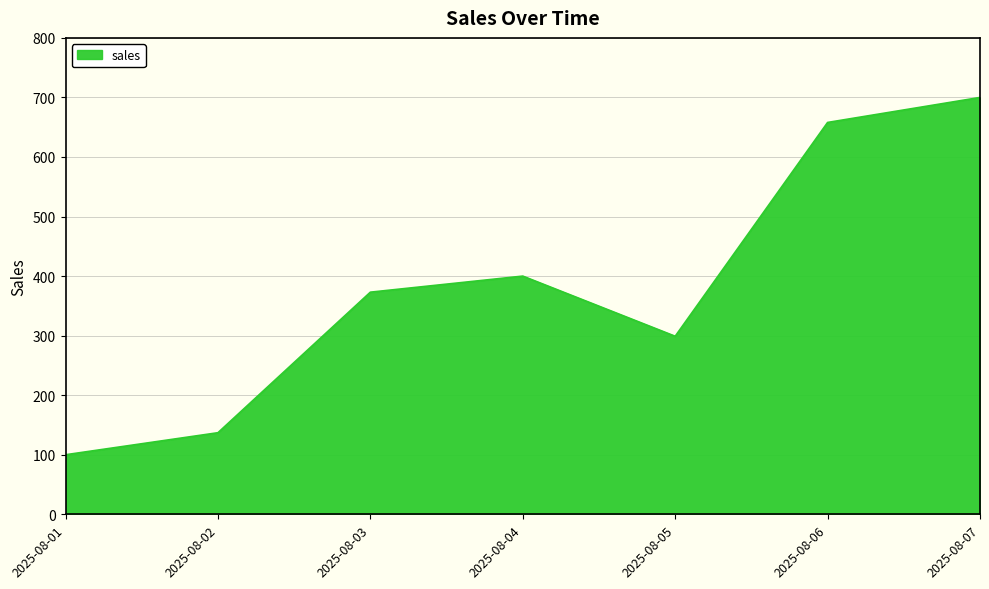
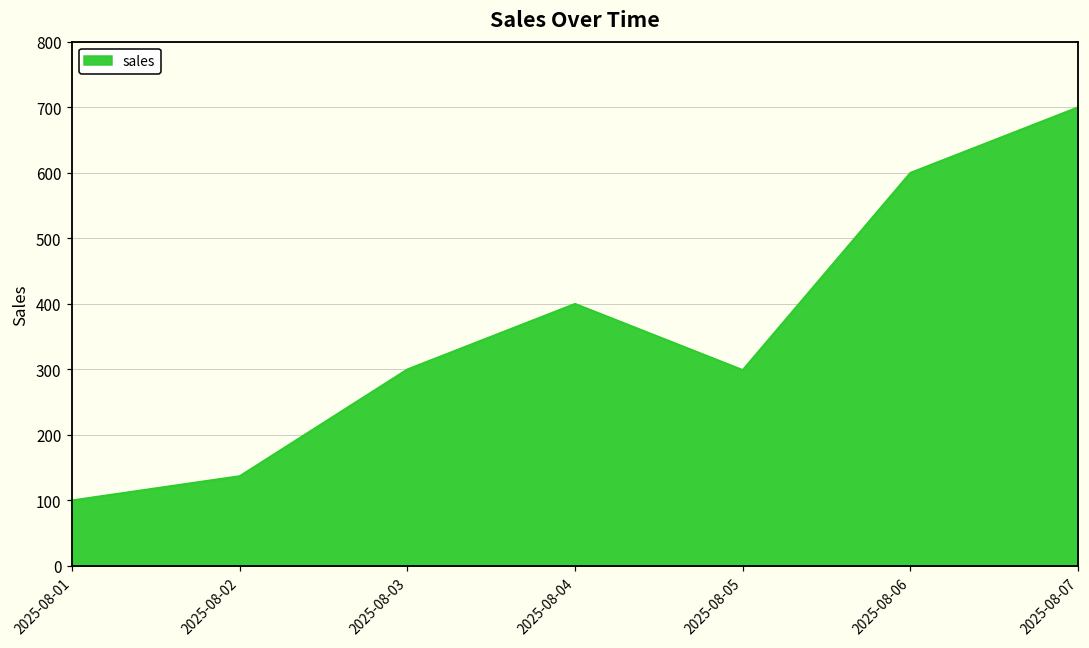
  {
    "2025-08-01": 100,
    "2025-08-02": 140,
-   "2025-08-03": 370,
+   "2025-08-03": 300,
    "2025-08-04": 400,
    "2025-08-05": 300,
-   "2025-08-06": 660,
+   "2025-08-06": 600,
    "2025-08-07": 700
  }
